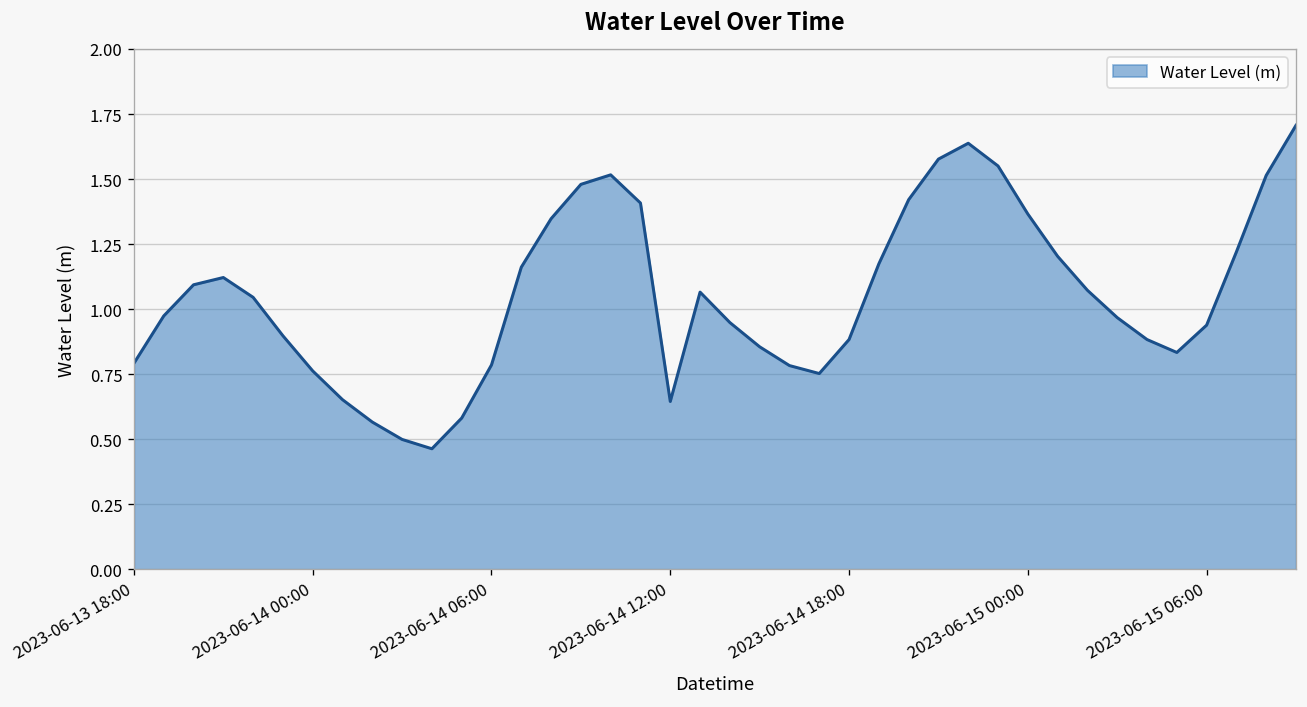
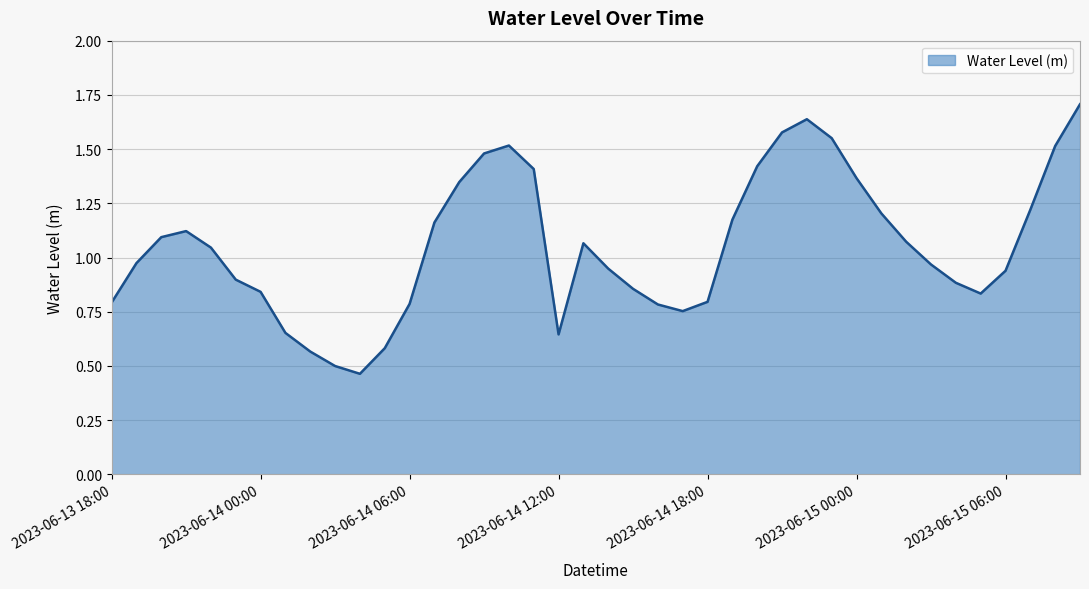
  {
    "2023-06-13 18:00": 0.79,
-   "2023-06-14 00:00": 0.76,
+   "2023-06-14 00:00": 0.84,
    "2023-06-14 06:00": 0.79,
    "2023-06-14 12:00": 0.65,
-   "2023-06-14 18:00": 0.88,
+   "2023-06-14 18:00": 0.80,
    "2023-06-15 00:00": 1.37,
    "2023-06-15 06:00": 0.94
  }
